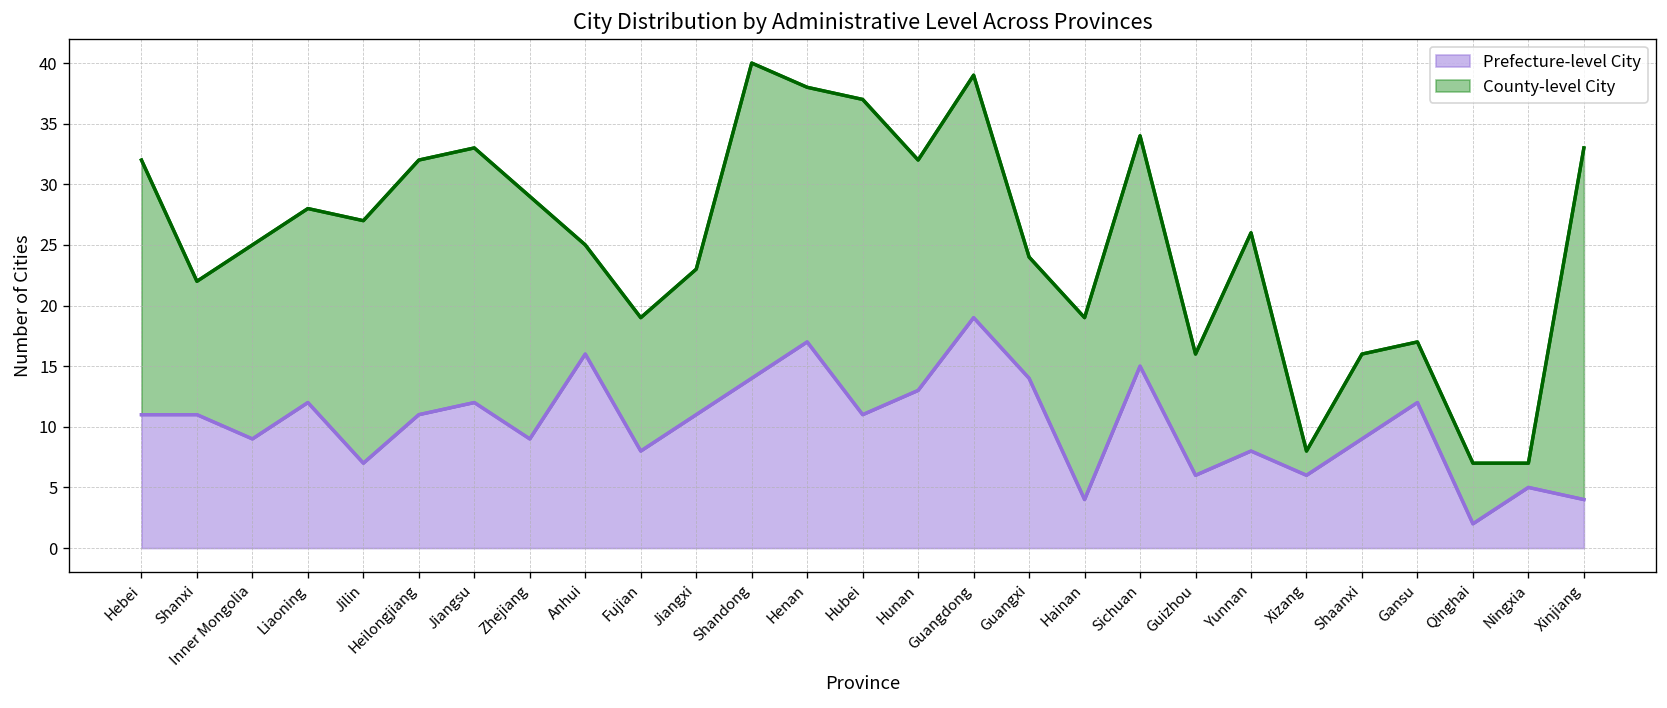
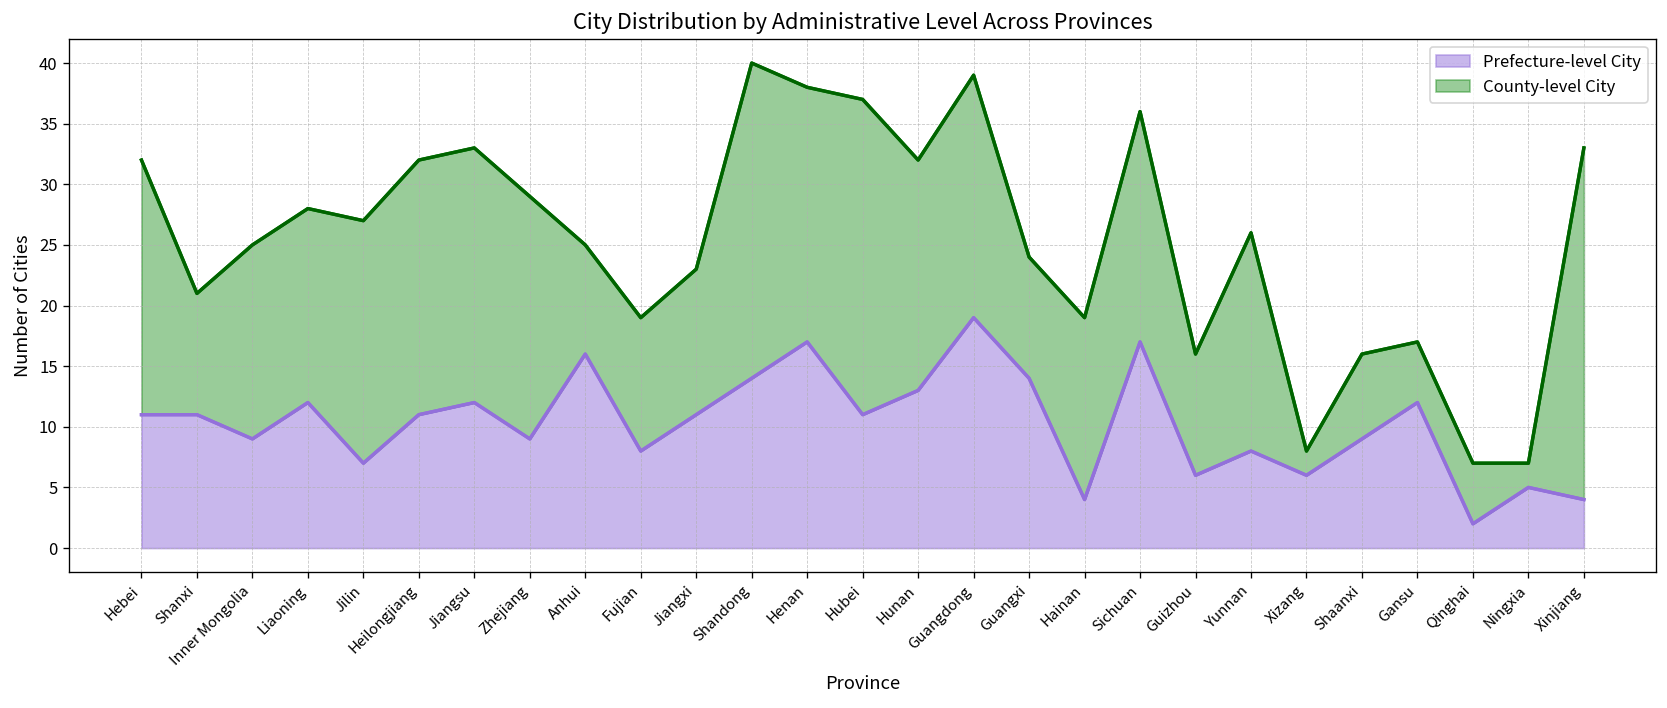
  {
    "Prefecture-level City": {
      "Hebei": 11,
      "Shanxi": 11,
      "Inner Mongolia": 9,
      "Liaoning": 12,
      "Jilin": 7,
      "Heilongjiang": 11,
      "Jiangsu": 12,
      "Zhejiang": 9,
      "Anhui": 16,
      "Fujian": 8,
      "Jiangxi": 11,
      "Shandong": 14,
      "Henan": 17,
      "Hubei": 11,
      "Hunan": 13,
      "Guangdong": 19,
      "Guangxi": 14,
      "Hainan": 4,
-     "Sichuan": 15,
+     "Sichuan": 17,
      "Guizhou": 6,
      "Yunnan": 8,
      "Xizang": 6,
      "Shaanxi": 9,
      "Gansu": 12,
      "Qinghai": 2,
      "Ningxia": 5,
      "Xinjiang": 4
    },
    "County-level City": {
      "Hebei": 21,
-     "Shanxi": 11,
+     "Shanxi": 10,
      "Inner Mongolia": 16,
      "Liaoning": 16,
      "Jilin": 20,
      "Heilongjiang": 21,
      "Jiangsu": 21,
      "Zhejiang": 20,
      "Anhui": 9,
      "Fujian": 11,
      "Jiangxi": 12,
      "Shandong": 26,
      "Henan": 21,
      "Hubei": 26,
      "Hunan": 19,
      "Guangdong": 20,
      "Guangxi": 10,
      "Hainan": 15,
      "Sichuan": 19,
      "Guizhou": 10,
      "Yunnan": 18,
      "Xizang": 2,
      "Shaanxi": 7,
      "Gansu": 5,
      "Qinghai": 5,
      "Ningxia": 2,
      "Xinjiang": 29
    }
  }
